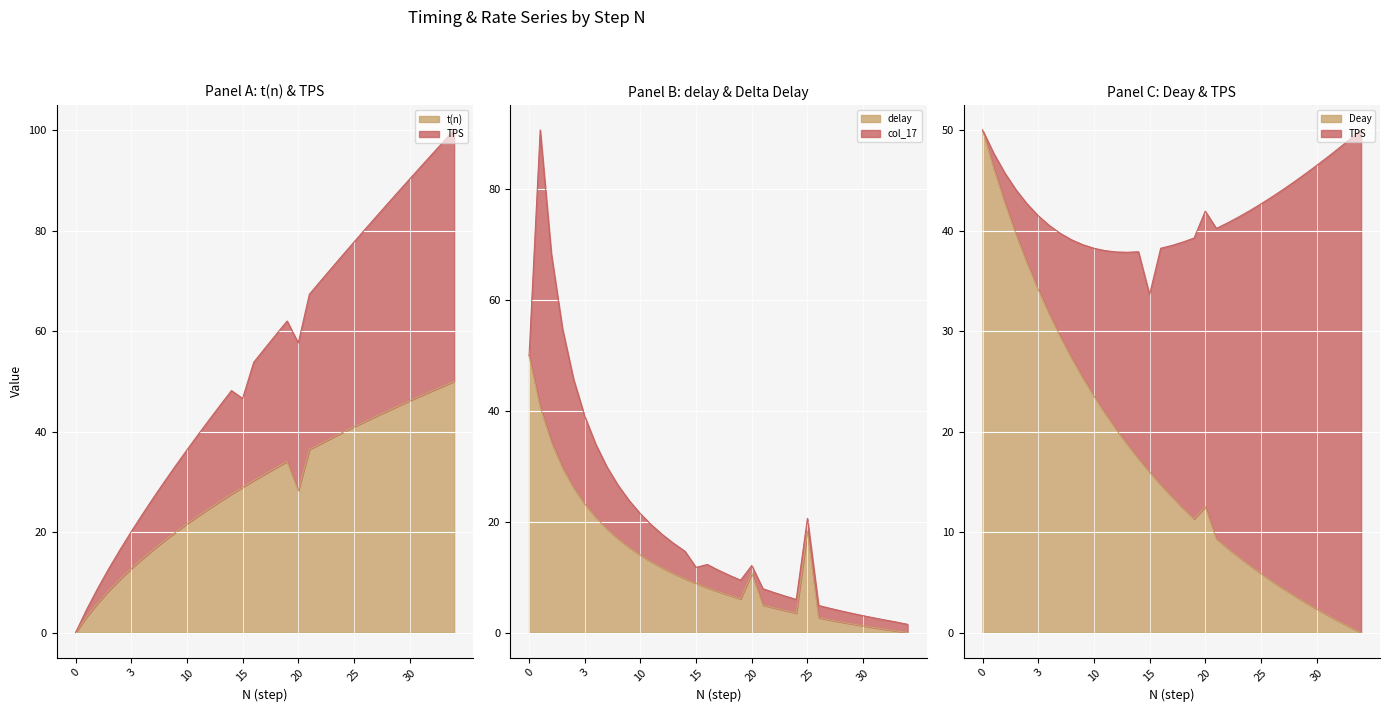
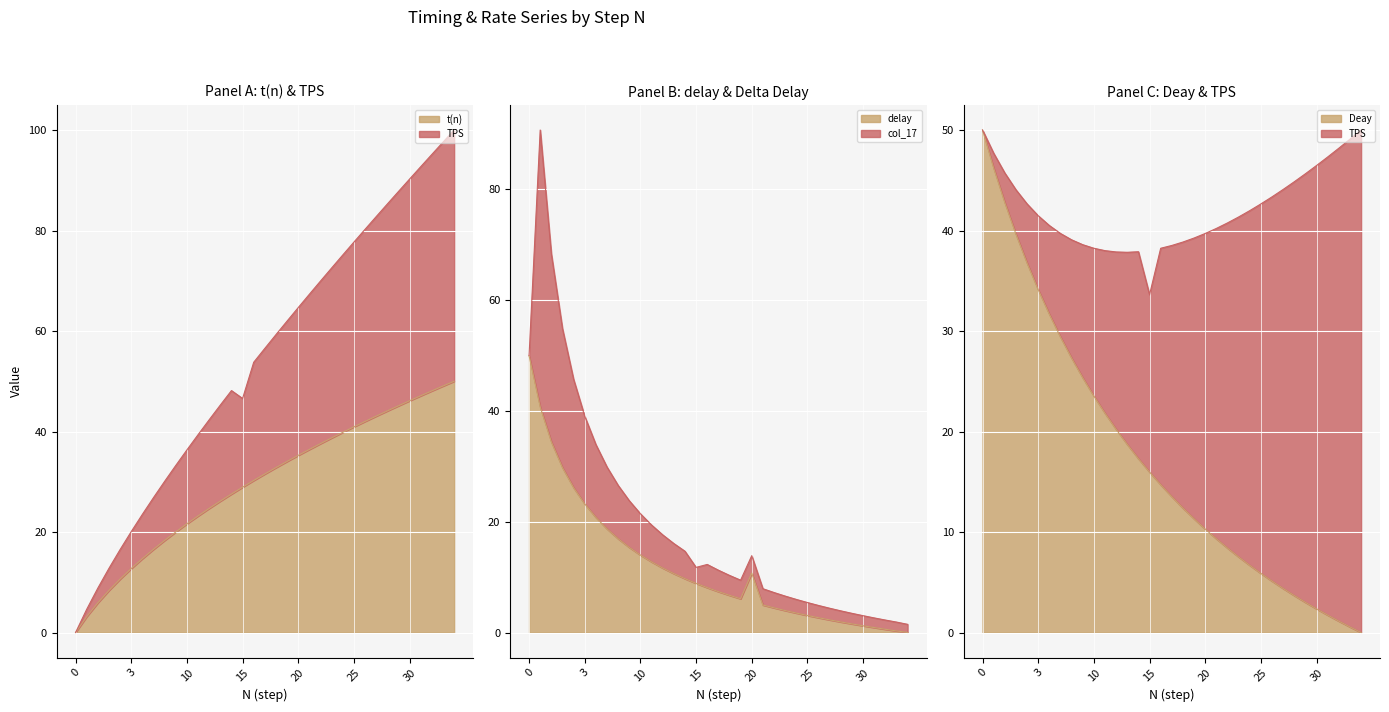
  {
    "Panel A: t(n) & TPS": {
      "t(n)": {
        "10": 22,
        "15": 29,
-       "20": 28,
+       "20": 35,
        "25": 41,
        "30": 46
      },
      "TPS": {
        "10": 15,
        "15": 18,
        "20": 29,
        "25": 37,
        "30": 44
      }
    },
    "Panel B: delay & Delta Delay": {
      "delay": {
        "10": 14,
        "15": 9,
        "20": 11,
-       "25": 18,
+       "25": 3,
        "30": 1
      },
      "col_17": {
        "10": 7,
        "15": 3,
-       "20": 1,
+       "20": 3,
        "25": 2,
        "30": 2
      }
    },
    "Panel C: Deay & TPS": {
      "Deay": {
        "10": 23.5,
        "15": 16.0,
-       "20": 12.5,
+       "20": 10.3,
        "25": 5.9,
        "30": 2.4
      },
      "TPS": {
        "10": 14.7,
        "15": 17.6,
        "20": 29.4,
        "25": 36.8,
        "30": 44.1
      }
    }
  }
